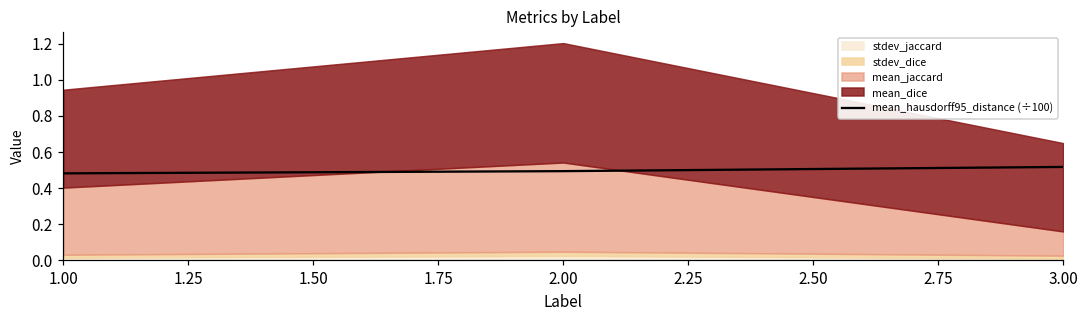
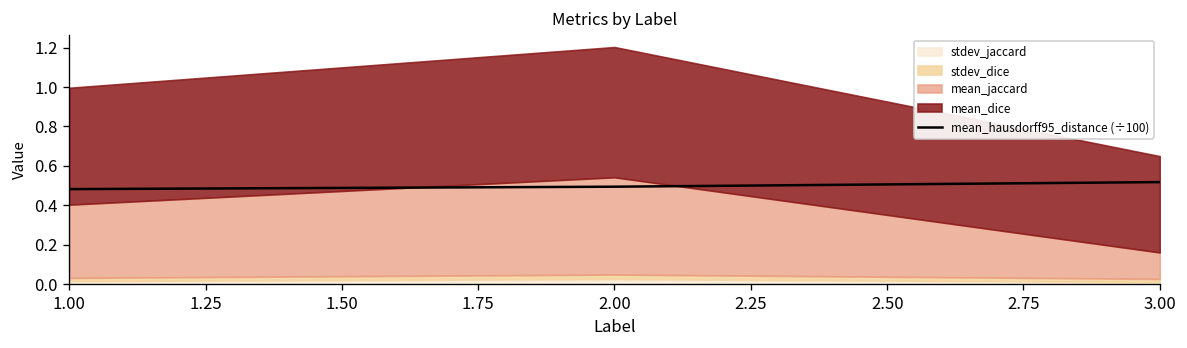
  {
    "mean_hausdorff95_distance (÷100)": {
      "1.00": 0.48,
      "2.00": 0.49,
      "3.00": 0.52
    },
    "mean_dice": {
-     "1.00": 0.54,
+     "1.00": 0.59,
      "2.00": 0.66,
      "3.00": 0.49
    }
  }
